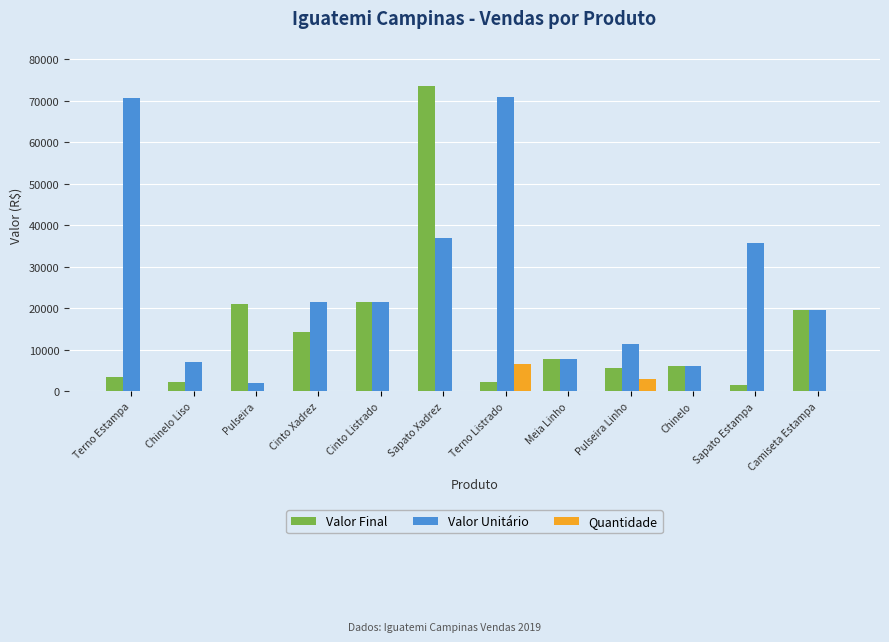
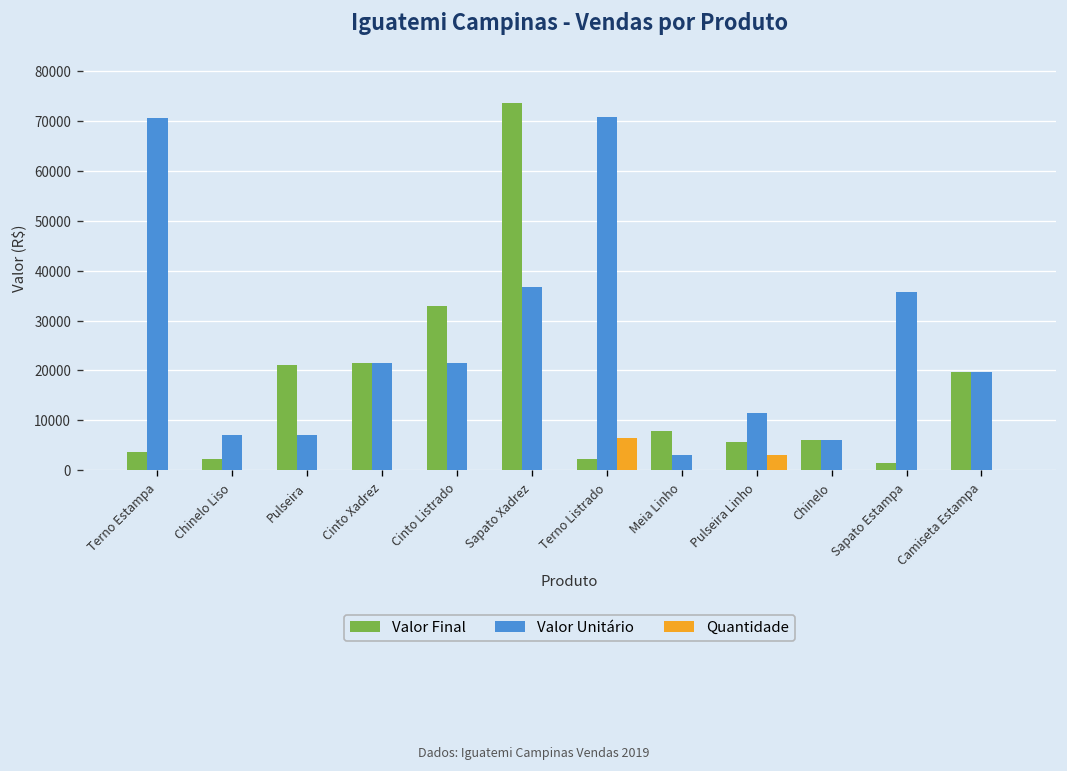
  {
    "Valor Final": {
      "Terno Estampa": 4000,
      "Chinelo Liso": 2000,
      "Pulseira": 21000,
-     "Cinto Xadrez": 14000,
-     "Cinto Listrado": 21000,
+     "Cinto Xadrez": 22000,
+     "Cinto Listrado": 33000,
      "Sapato Xadrez": 74000,
      "Terno Listrado": 2000,
      "Meia Linho": 8000,
      "Pulseira Linho": 6000,
      "Chinelo": 6000,
      "Sapato Estampa": 1000,
      "Camiseta Estampa": 20000
    },
    "Valor Unitário": {
      "Terno Estampa": 71000,
      "Chinelo Liso": 7000,
-     "Pulseira": 2000,
+     "Pulseira": 7000,
      "Cinto Xadrez": 22000,
      "Cinto Listrado": 21000,
      "Sapato Xadrez": 37000,
      "Terno Listrado": 71000,
-     "Meia Linho": 8000,
+     "Meia Linho": 3000,
      "Pulseira Linho": 11000,
      "Chinelo": 6000,
      "Sapato Estampa": 36000,
      "Camiseta Estampa": 20000
    },
    "Quantidade": {
      "Terno Listrado": 7000,
      "Pulseira Linho": 3000
    }
  }
